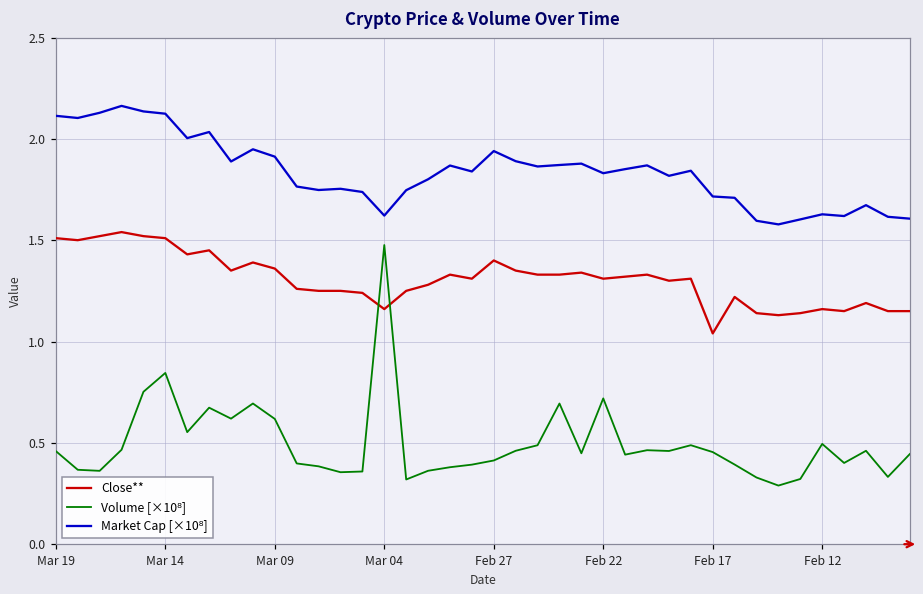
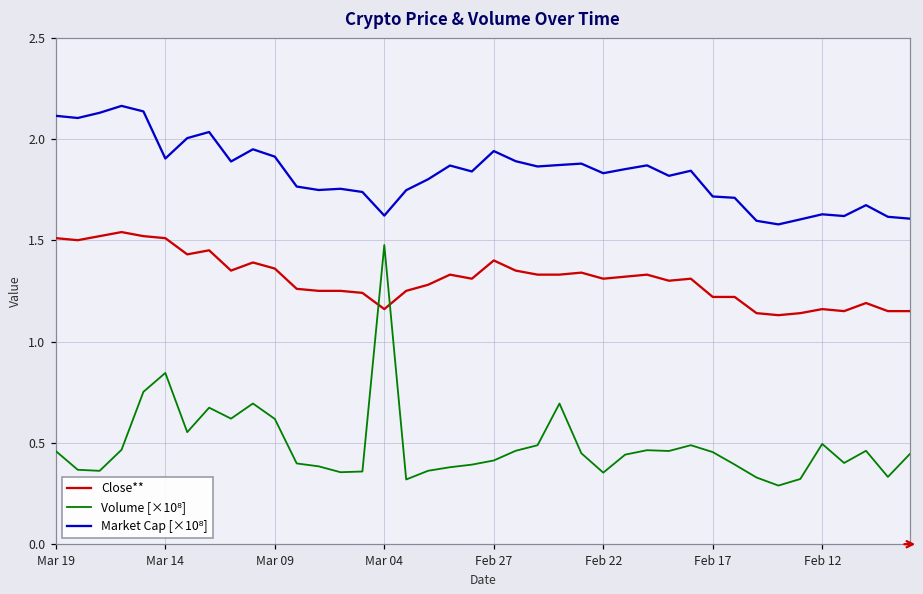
  {
    "Close**": {
      "Mar 19": 1.51,
      "Mar 14": 1.51,
      "Mar 09": 1.36,
      "Mar 04": 1.16,
      "Feb 27": 1.40,
      "Feb 22": 1.31,
-     "Feb 17": 1.04,
+     "Feb 17": 1.22,
      "Feb 12": 1.16
    },
    "Volume [×10⁸]": {
      "Mar 19": 0.46,
      "Mar 14": 0.85,
      "Mar 09": 0.62,
      "Mar 04": 1.48,
      "Feb 27": 0.41,
-     "Feb 22": 0.72,
+     "Feb 22": 0.35,
      "Feb 17": 0.45,
      "Feb 12": 0.49
    },
    "Market Cap [×10⁸]": {
      "Mar 19": 2.11,
-     "Mar 14": 2.12,
+     "Mar 14": 1.90,
      "Mar 09": 1.91,
      "Mar 04": 1.62,
      "Feb 27": 1.94,
      "Feb 22": 1.83,
      "Feb 17": 1.72,
      "Feb 12": 1.63
    }
  }
